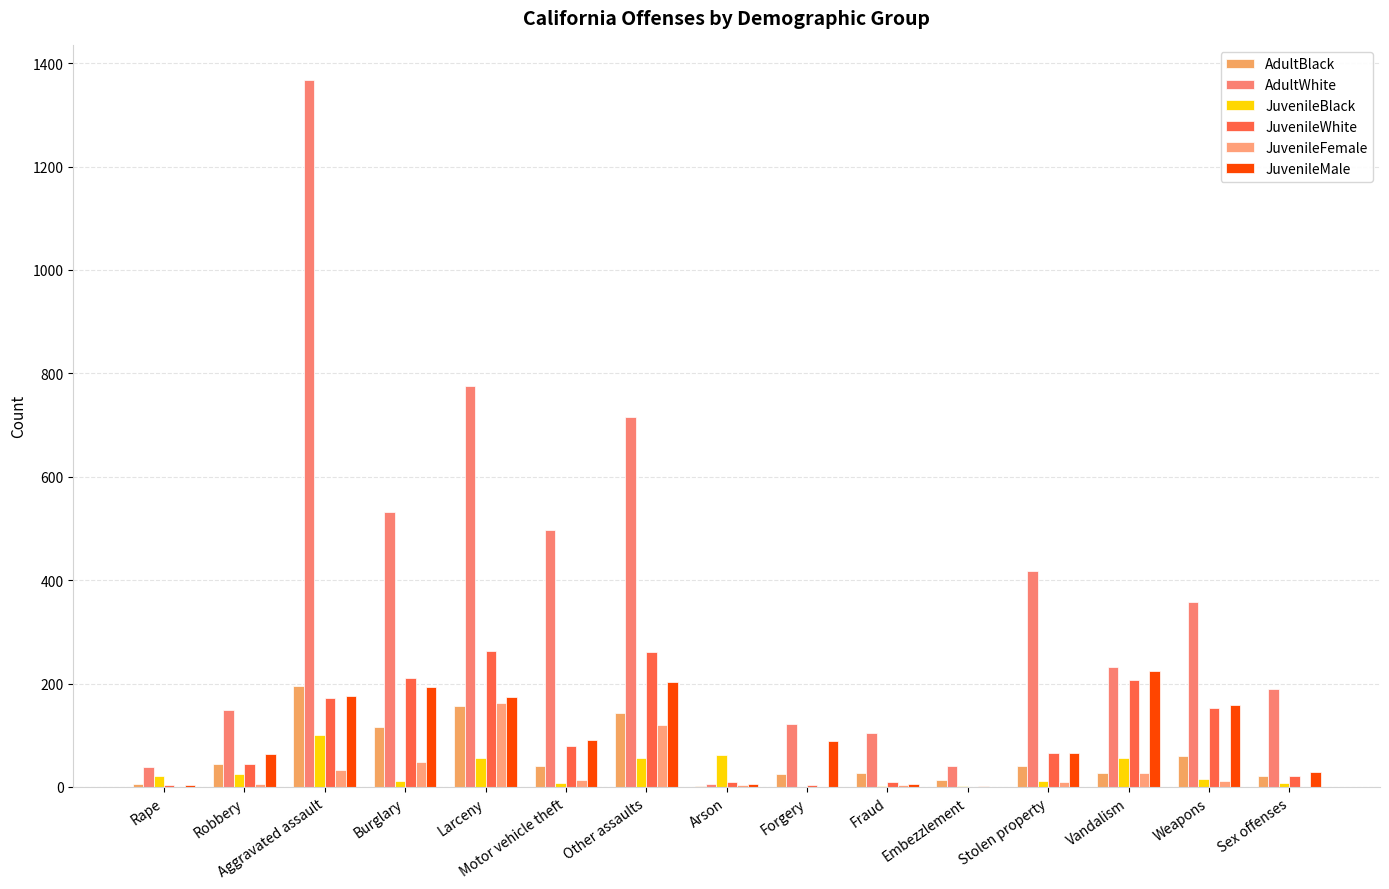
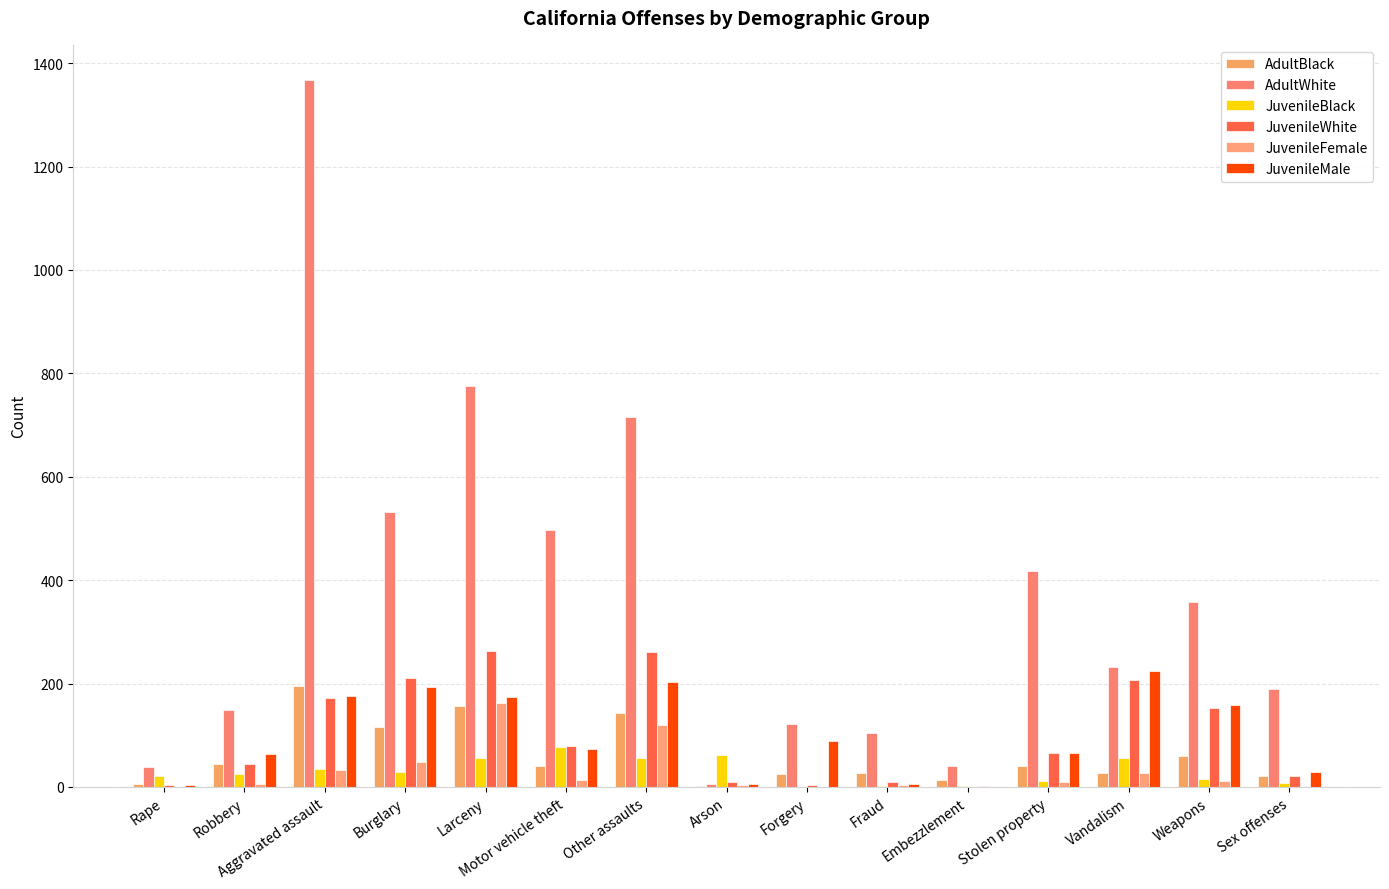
  {
    "JuvenileBlack": {
      "Rape": 20,
      "Robbery": 20,
-     "Aggravated assault": 100,
-     "Burglary": 10,
+     "Aggravated assault": 40,
+     "Burglary": 30,
      "Larceny": 60,
-     "Motor vehicle theft": 10,
+     "Motor vehicle theft": 80,
      "Other assaults": 60,
      "Arson": 60,
      "Forgery": 0,
      "Stolen property": 10,
      "Vandalism": 60,
      "Weapons": 20,
      "Sex offenses": 10
    },
    "JuvenileMale": {
      "Robbery": 60,
      "Aggravated assault": 180,
      "Burglary": 190,
      "Larceny": 170,
-     "Motor vehicle theft": 90,
+     "Motor vehicle theft": 70,
      "Other assaults": 200,
      "Arson": 10,
      "Forgery": 90,
      "Fraud": 10,
      "Embezzlement": 0,
      "Stolen property": 70,
      "Vandalism": 220,
      "Weapons": 160,
      "Sex offenses": 30
    }
  }
